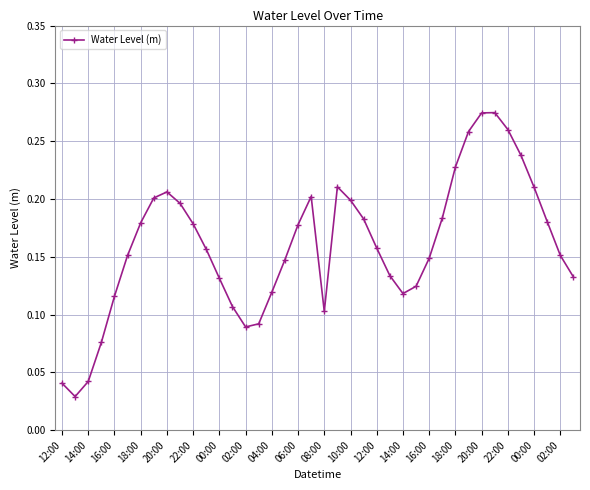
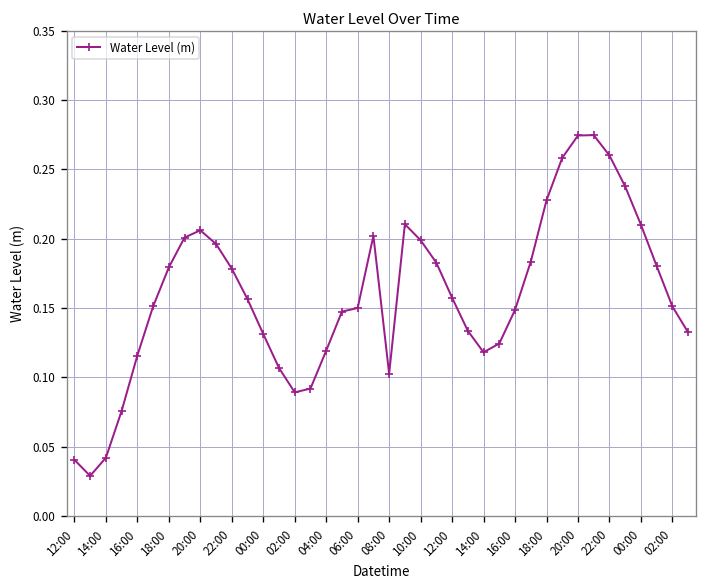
  {
    "04:00": 0.119,
-   "06:00": 0.178,
+   "06:00": 0.150,
    "08:00": 0.103,
    "10:00": 0.199
  }
